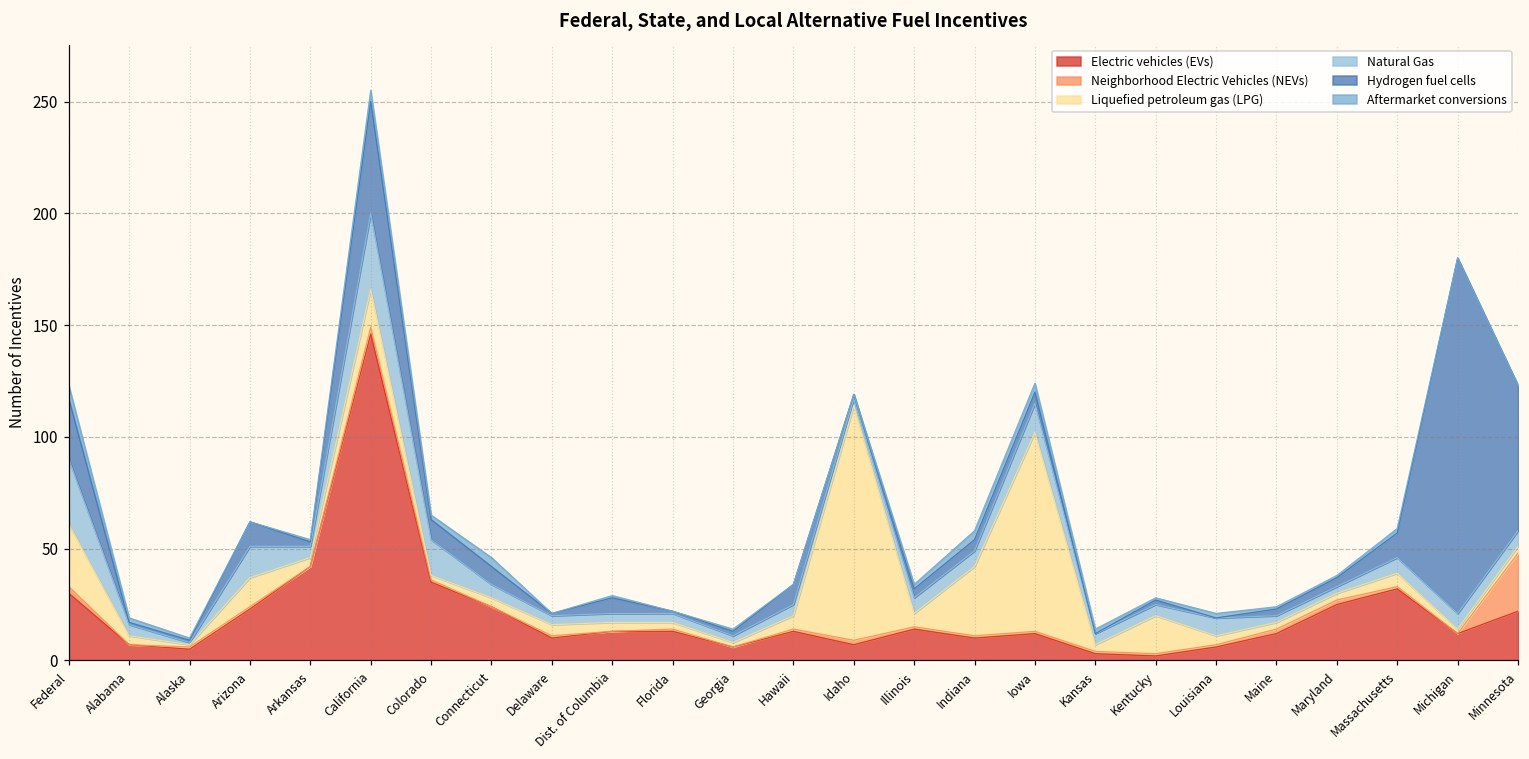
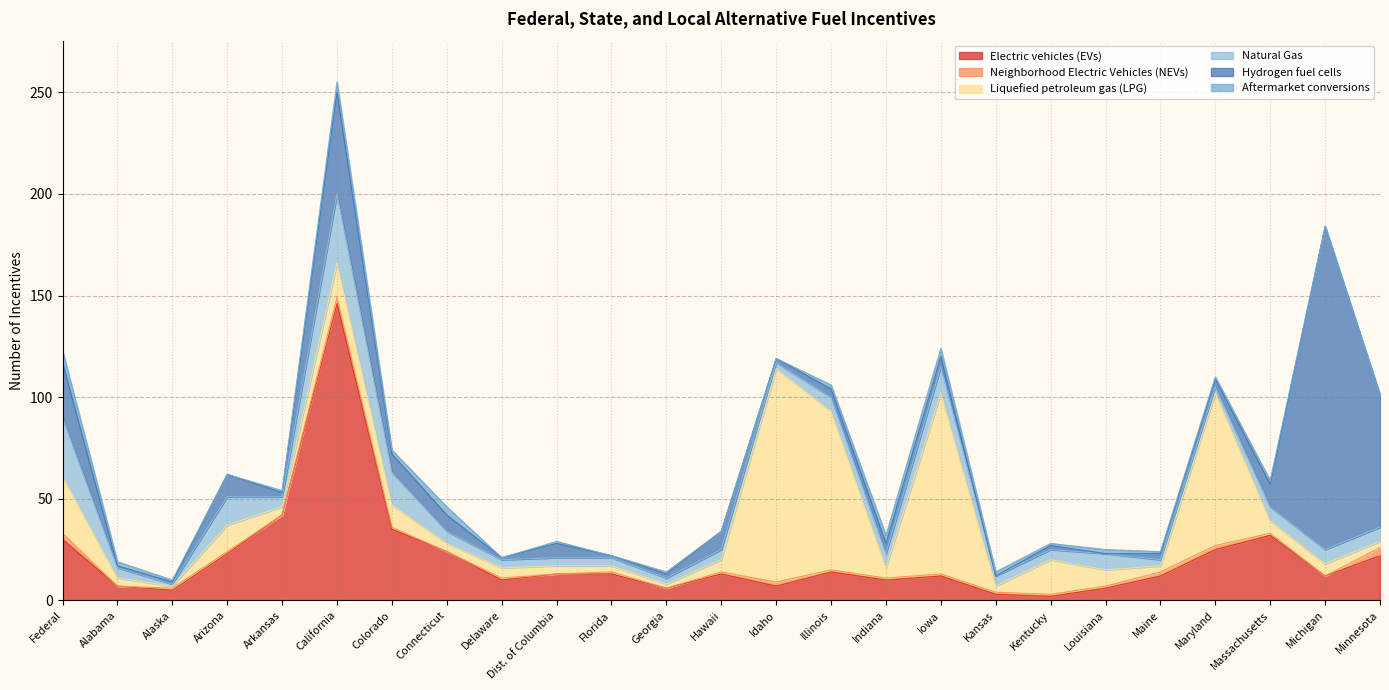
  {
    "Electric vehicles (EVs)": {
      "Federal": 30,
      "California": 146,
      "Idaho": 7,
      "Maine": 12,
      "Maryland": 25,
      "Minnesota": 22
    },
    "Neighborhood Electric Vehicles (NEVs)": {
      "Federal": 3,
      "California": 3,
      "Idaho": 2,
      "Maine": 2,
      "Maryland": 2,
-     "Minnesota": 26
+     "Minnesota": 4
    },
    "Liquefied petroleum gas (LPG)": {
      "Federal": 28,
      "Alabama": 4,
      "Arizona": 13,
      "Arkansas": 4,
      "California": 17,
-     "Colorado": 2,
+     "Colorado": 11,
      "Connecticut": 4,
      "Delaware": 5,
      "Dist. of Columbia": 4,
      "Florida": 3,
      "Georgia": 2,
      "Hawaii": 6,
      "Idaho": 105,
-     "Illinois": 6,
-     "Indiana": 31,
+     "Illinois": 78,
+     "Indiana": 5,
      "Iowa": 89,
      "Kansas": 3,
      "Kentucky": 17,
-     "Louisiana": 4,
+     "Louisiana": 8,
      "Maine": 3,
-     "Maryland": 3,
+     "Maryland": 75,
      "Massachusetts": 6,
-     "Michigan": 2,
+     "Michigan": 6,
      "Minnesota": 3
    },
    "Hydrogen fuel cells": {
      "Federal": 27,
      "California": 50,
      "Colorado": 9,
      "Connecticut": 8,
      "Illinois": 4,
      "Indiana": 5,
      "Iowa": 5,
      "Massachusetts": 11
    }
  }
